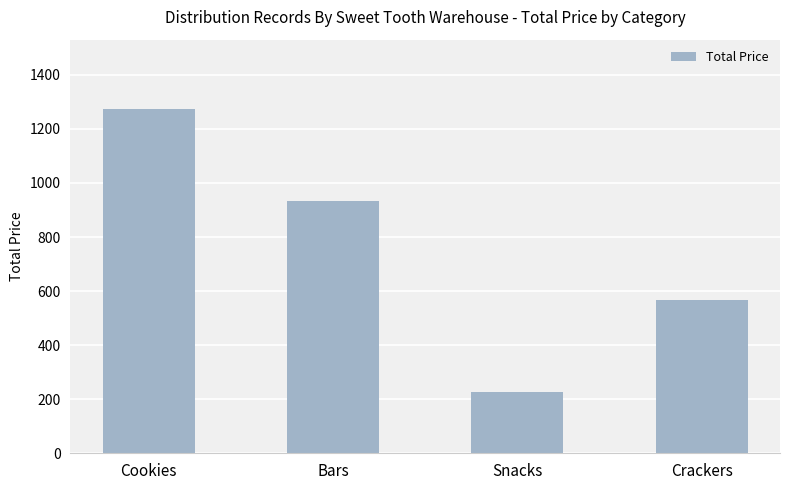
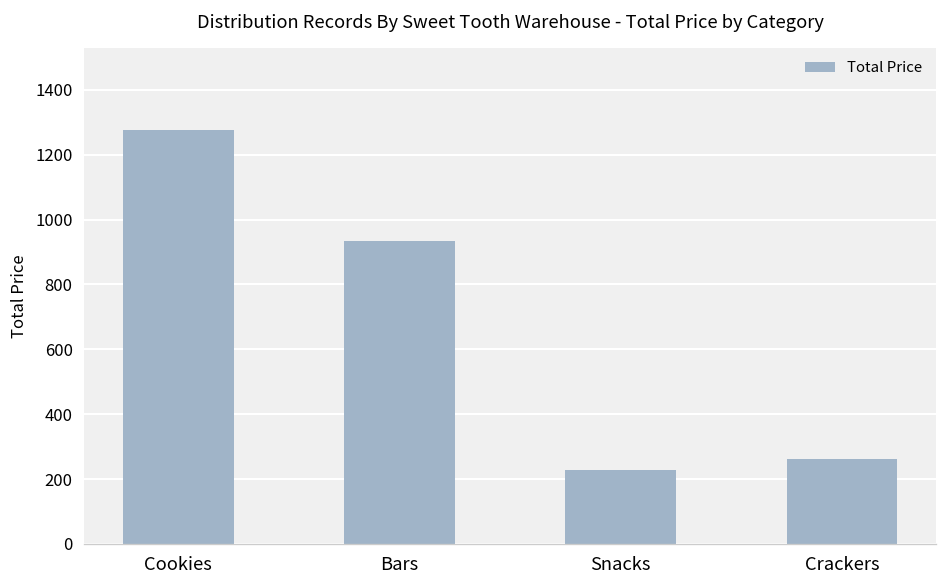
  {
    "Cookies": 1280,
    "Bars": 930,
    "Snacks": 230,
-   "Crackers": 570
+   "Crackers": 260
  }
